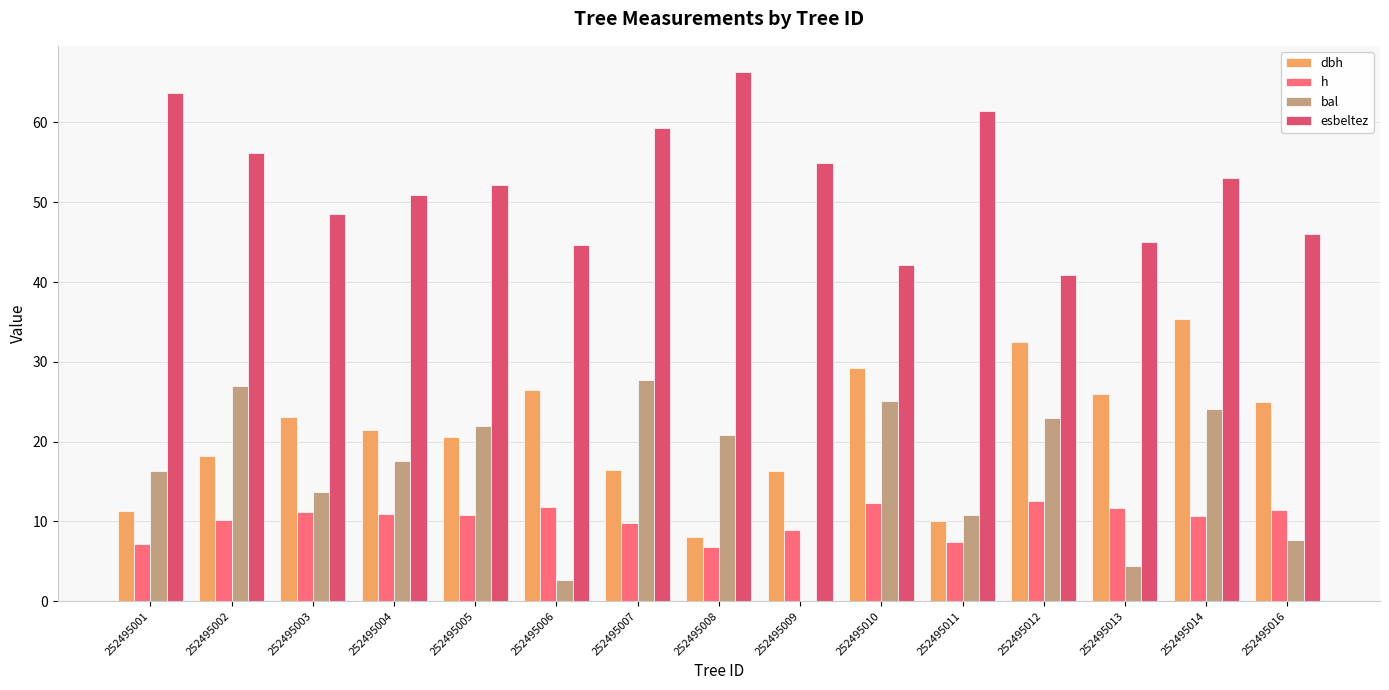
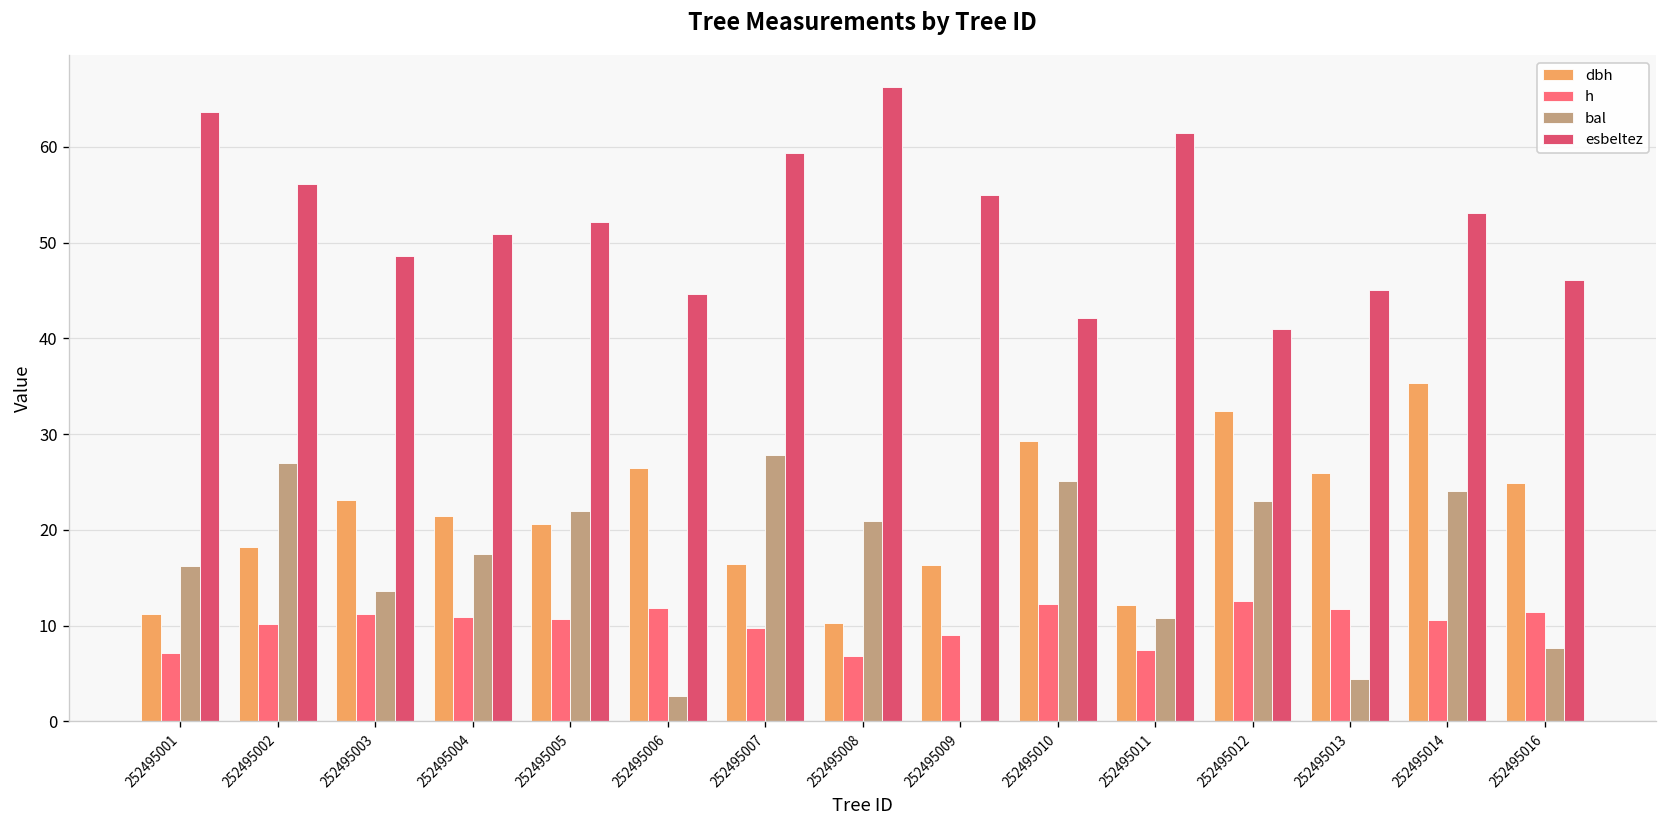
  {
    "dbh": {
      "252495001": 11,
      "252495002": 18,
      "252495003": 23,
      "252495004": 21,
      "252495005": 21,
      "252495006": 26,
      "252495007": 16,
-     "252495008": 8,
+     "252495008": 10,
      "252495009": 16,
      "252495010": 29,
-     "252495011": 10,
+     "252495011": 12,
      "252495012": 32,
      "252495013": 26,
      "252495014": 35,
      "252495016": 25
    },
    "bal": {
      "252495001": 16,
      "252495002": 27,
      "252495003": 14,
      "252495004": 18,
      "252495005": 22,
      "252495006": 3,
      "252495007": 28,
      "252495008": 21,
      "252495009": 0,
      "252495010": 25,
      "252495011": 11,
      "252495012": 23,
      "252495013": 4,
      "252495014": 24,
      "252495016": 8
    }
  }
